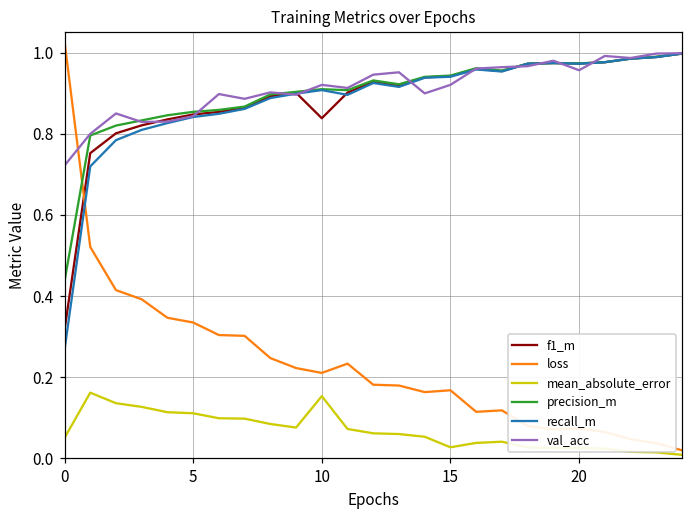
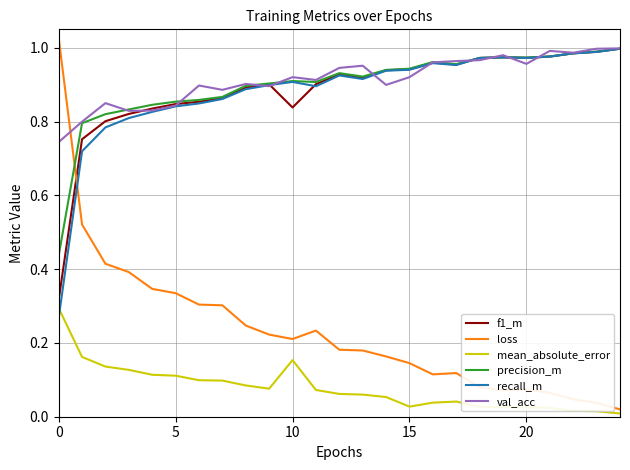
  {
    "f1_m": {
      "0": 0.32,
      "10": 0.84
    },
    "loss": {
      "0": 1.03,
      "5": 0.33,
      "10": 0.21,
-     "15": 0.17
+     "15": 0.15
    },
    "mean_absolute_error": {
-     "0": 0.05,
+     "0": 0.29,
      "5": 0.11,
      "10": 0.15,
      "15": 0.03
    },
    "precision_m": {
      "0": 0.44
    },
    "recall_m": {
      "0": 0.27
    },
    "val_acc": {
-     "0": 0.72,
+     "0": 0.74,
      "10": 0.92,
      "15": 0.92,
      "20": 0.96
    }
  }
